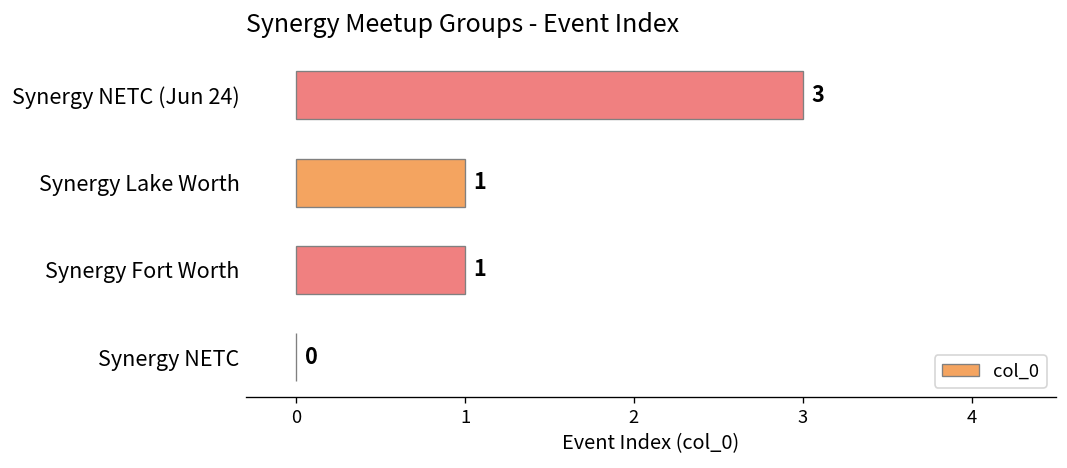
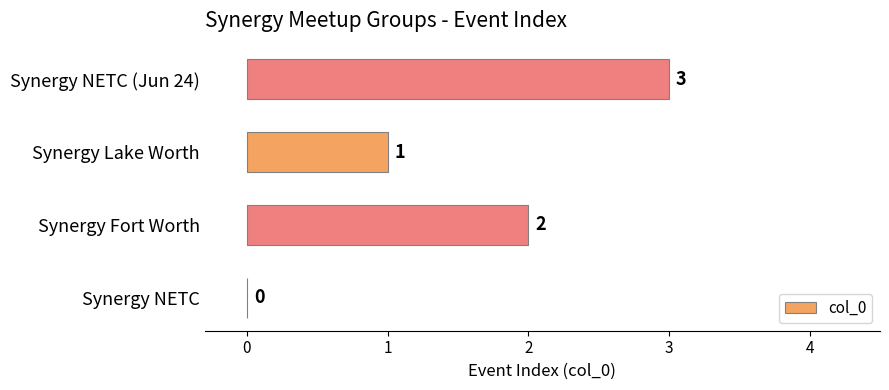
  {
    "Synergy NETC (Jun 24)": 3,
    "Synergy Lake Worth": 1,
-   "Synergy Fort Worth": 1,
+   "Synergy Fort Worth": 2,
    "Synergy NETC": 0
  }
